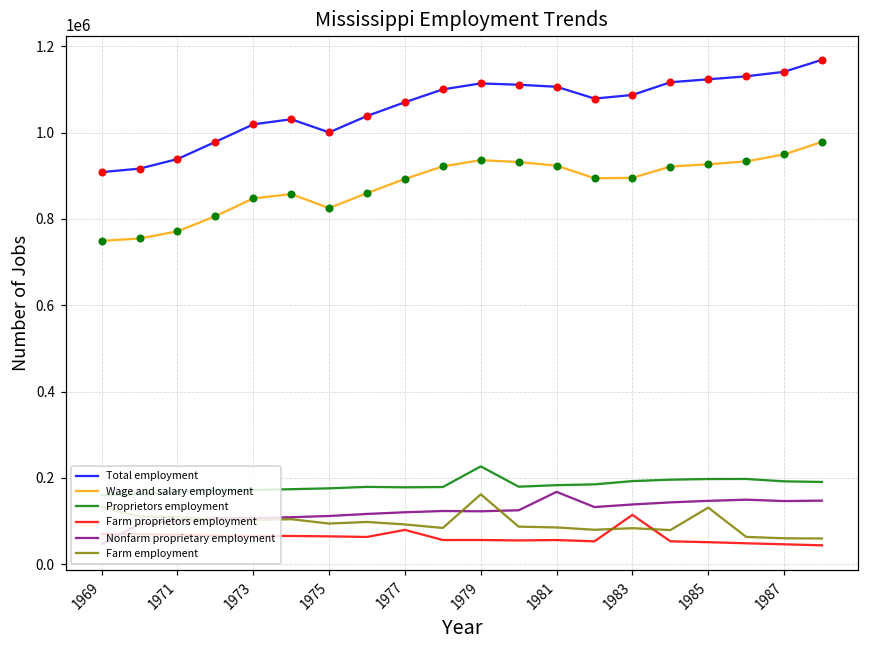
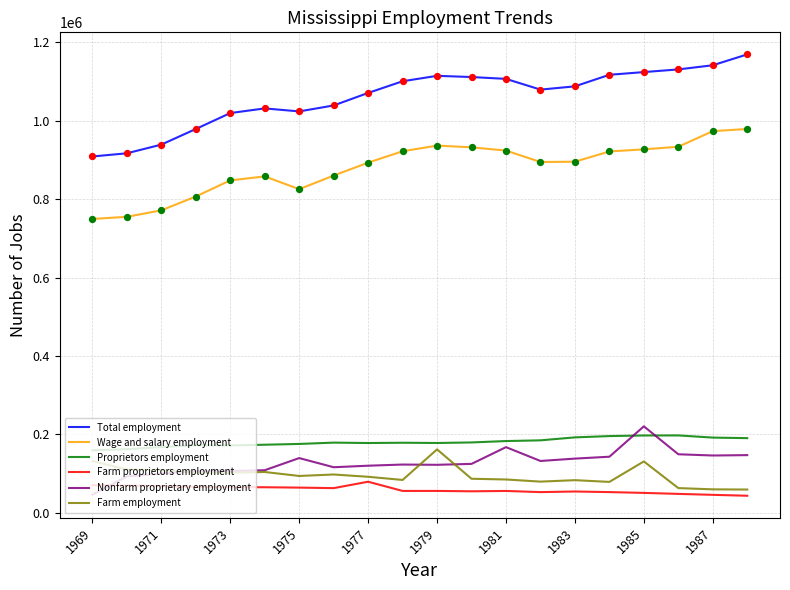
  {
    "Total employment": {
      "1969": 910000,
      "1971": 940000,
      "1973": 1020000,
-     "1975": 1000000,
+     "1975": 1020000,
      "1977": 1070000,
      "1979": 1110000,
      "1981": 1110000,
      "1983": 1090000,
      "1985": 1120000,
      "1987": 1140000
    },
    "Wage and salary employment": {
      "1969": 750000,
      "1971": 770000,
      "1973": 850000,
      "1975": 830000,
      "1977": 890000,
      "1979": 940000,
      "1981": 920000,
      "1983": 900000,
      "1985": 930000,
-     "1987": 950000
+     "1987": 970000
    },
    "Proprietors employment": {
      "1975": 180000,
      "1977": 180000,
-     "1979": 230000,
+     "1979": 180000,
      "1981": 180000,
      "1983": 190000,
      "1985": 200000,
      "1987": 190000
    },
    "Farm proprietors employment": {
      "1975": 60000,
      "1977": 80000,
      "1979": 60000,
      "1981": 60000,
-     "1983": 110000,
+     "1983": 50000,
      "1985": 50000,
      "1987": 50000
    },
    "Nonfarm proprietary employment": {
-     "1975": 110000,
+     "1975": 140000,
      "1977": 120000,
      "1979": 120000,
      "1981": 170000,
      "1983": 140000,
-     "1985": 150000,
+     "1985": 220000,
      "1987": 150000
    },
    "Farm employment": {
      "1975": 90000,
      "1977": 90000,
      "1979": 160000,
      "1981": 80000,
      "1983": 80000,
      "1985": 130000,
      "1987": 60000
    }
  }
